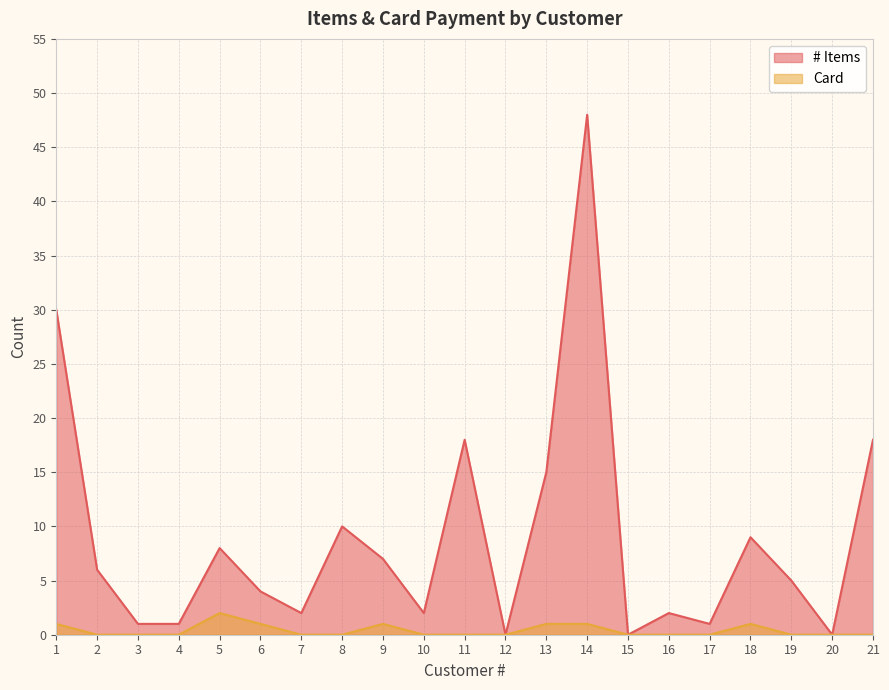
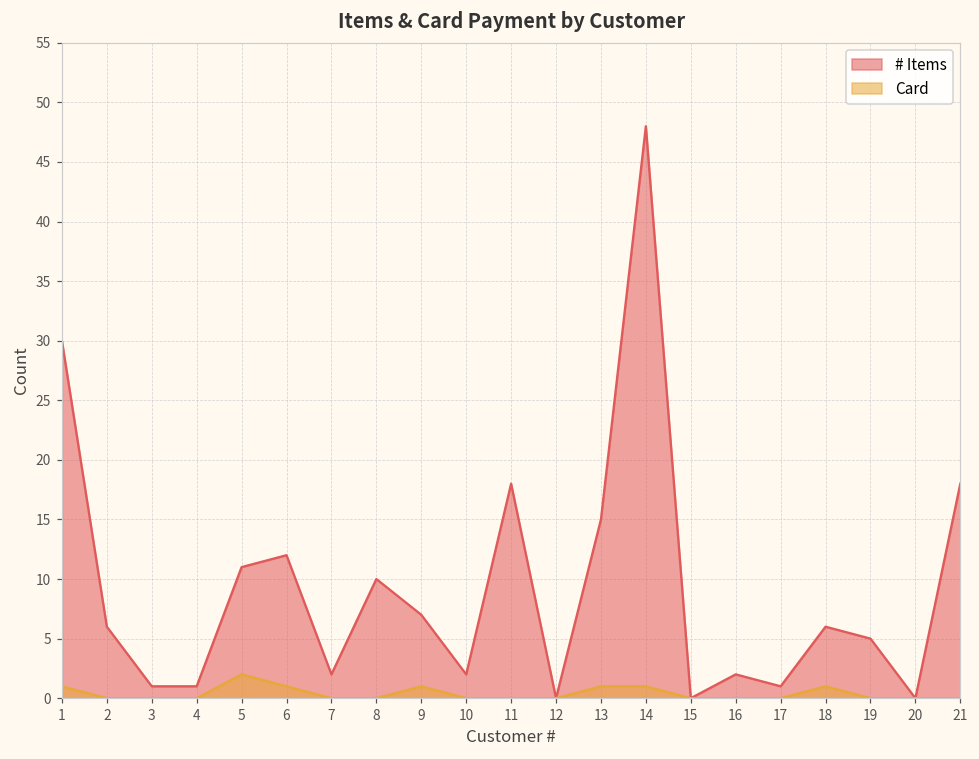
  {
    "# Items": {
      "1": 30,
      "2": 6,
      "3": 1,
      "4": 1,
-     "5": 8,
-     "6": 4,
+     "5": 11,
+     "6": 12,
      "7": 2,
      "8": 10,
      "9": 7,
      "10": 2,
      "11": 18,
      "13": 15,
      "14": 48,
      "16": 2,
      "17": 1,
-     "18": 9,
+     "18": 6,
      "19": 5,
      "21": 18
    },
    "Card": {
      "1": 1,
      "2": 0,
      "3": 0,
      "4": 0,
      "5": 2,
      "6": 1,
      "7": 0,
      "8": 0,
      "9": 1,
      "10": 0,
      "11": 0,
      "13": 1,
      "14": 1,
      "16": 0,
      "17": 0,
      "18": 1,
      "19": 0,
      "21": 0
    }
  }
